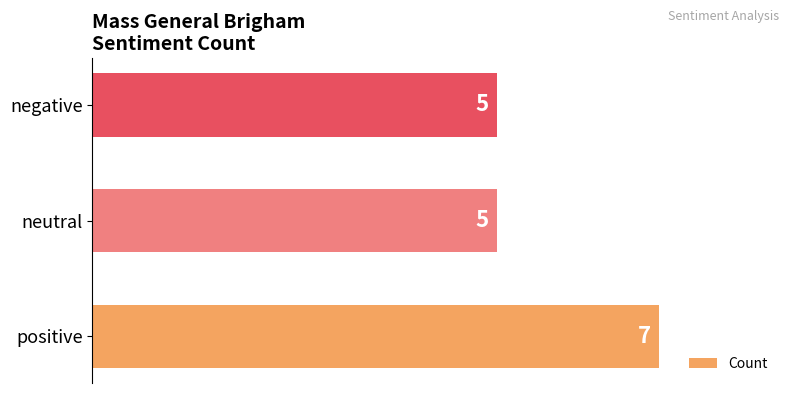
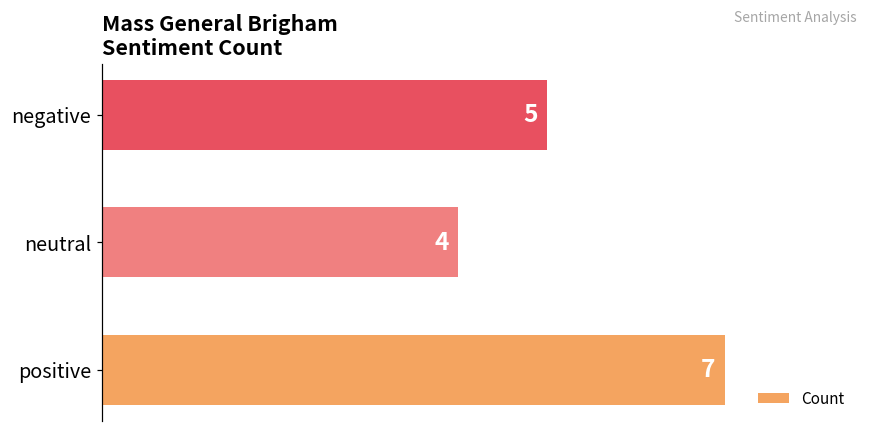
  {
    "negative": 5,
-   "neutral": 5,
+   "neutral": 4,
    "positive": 7
  }
